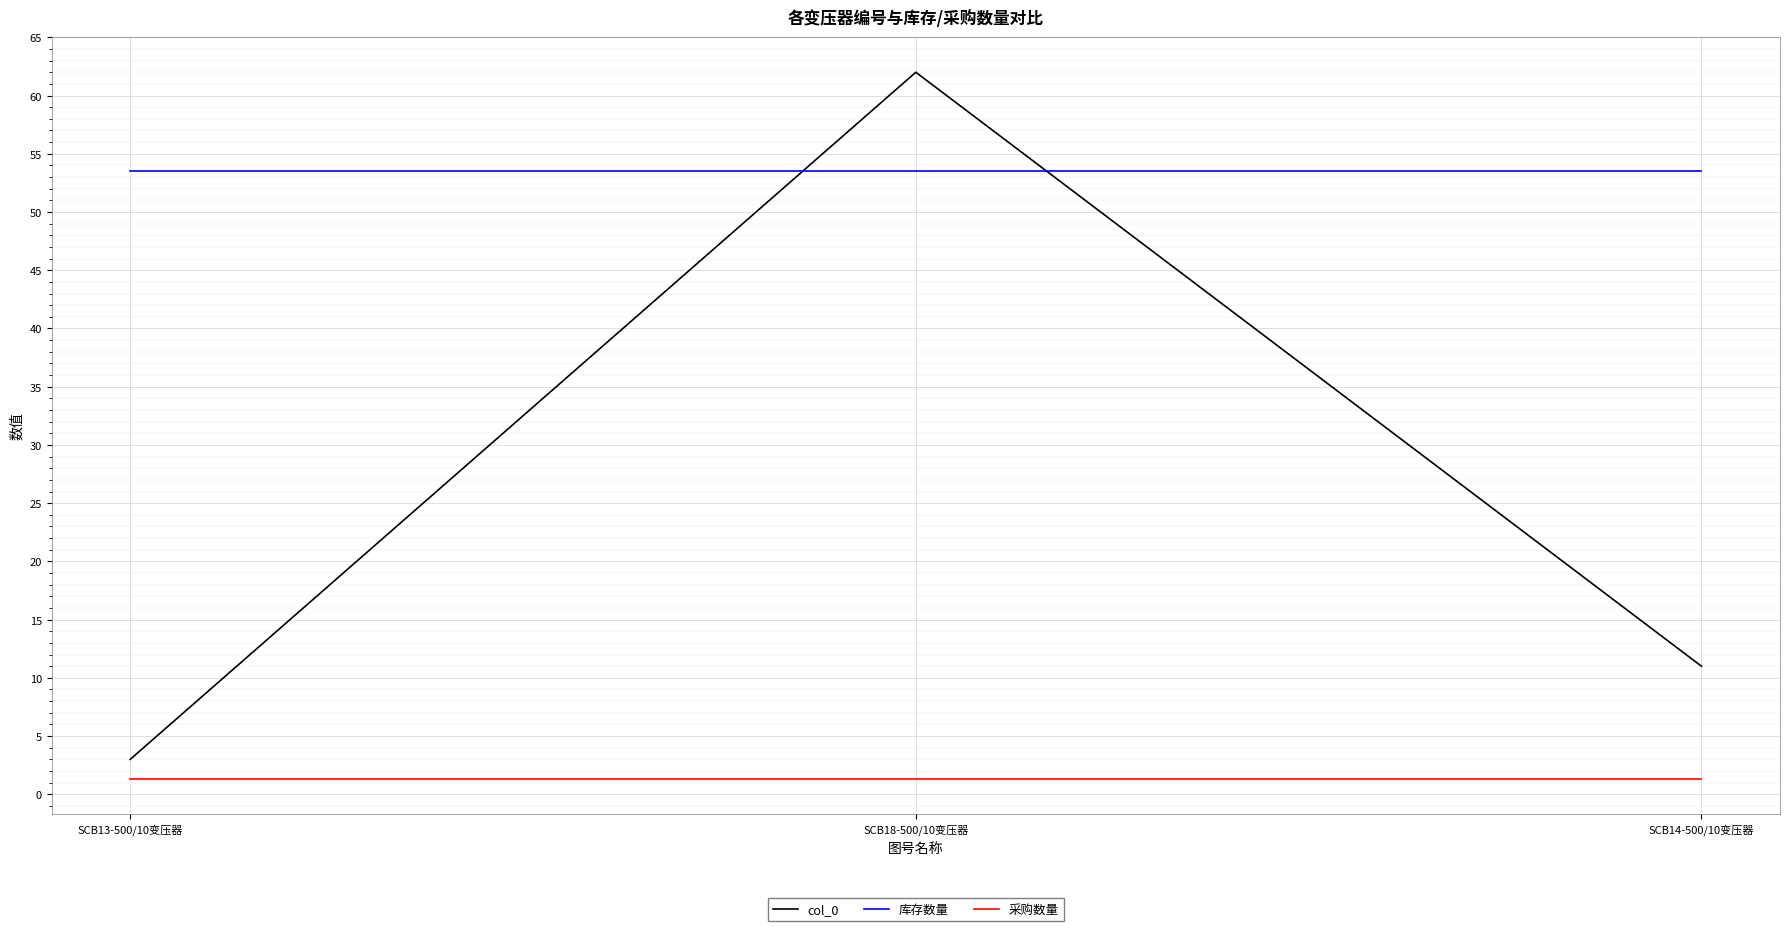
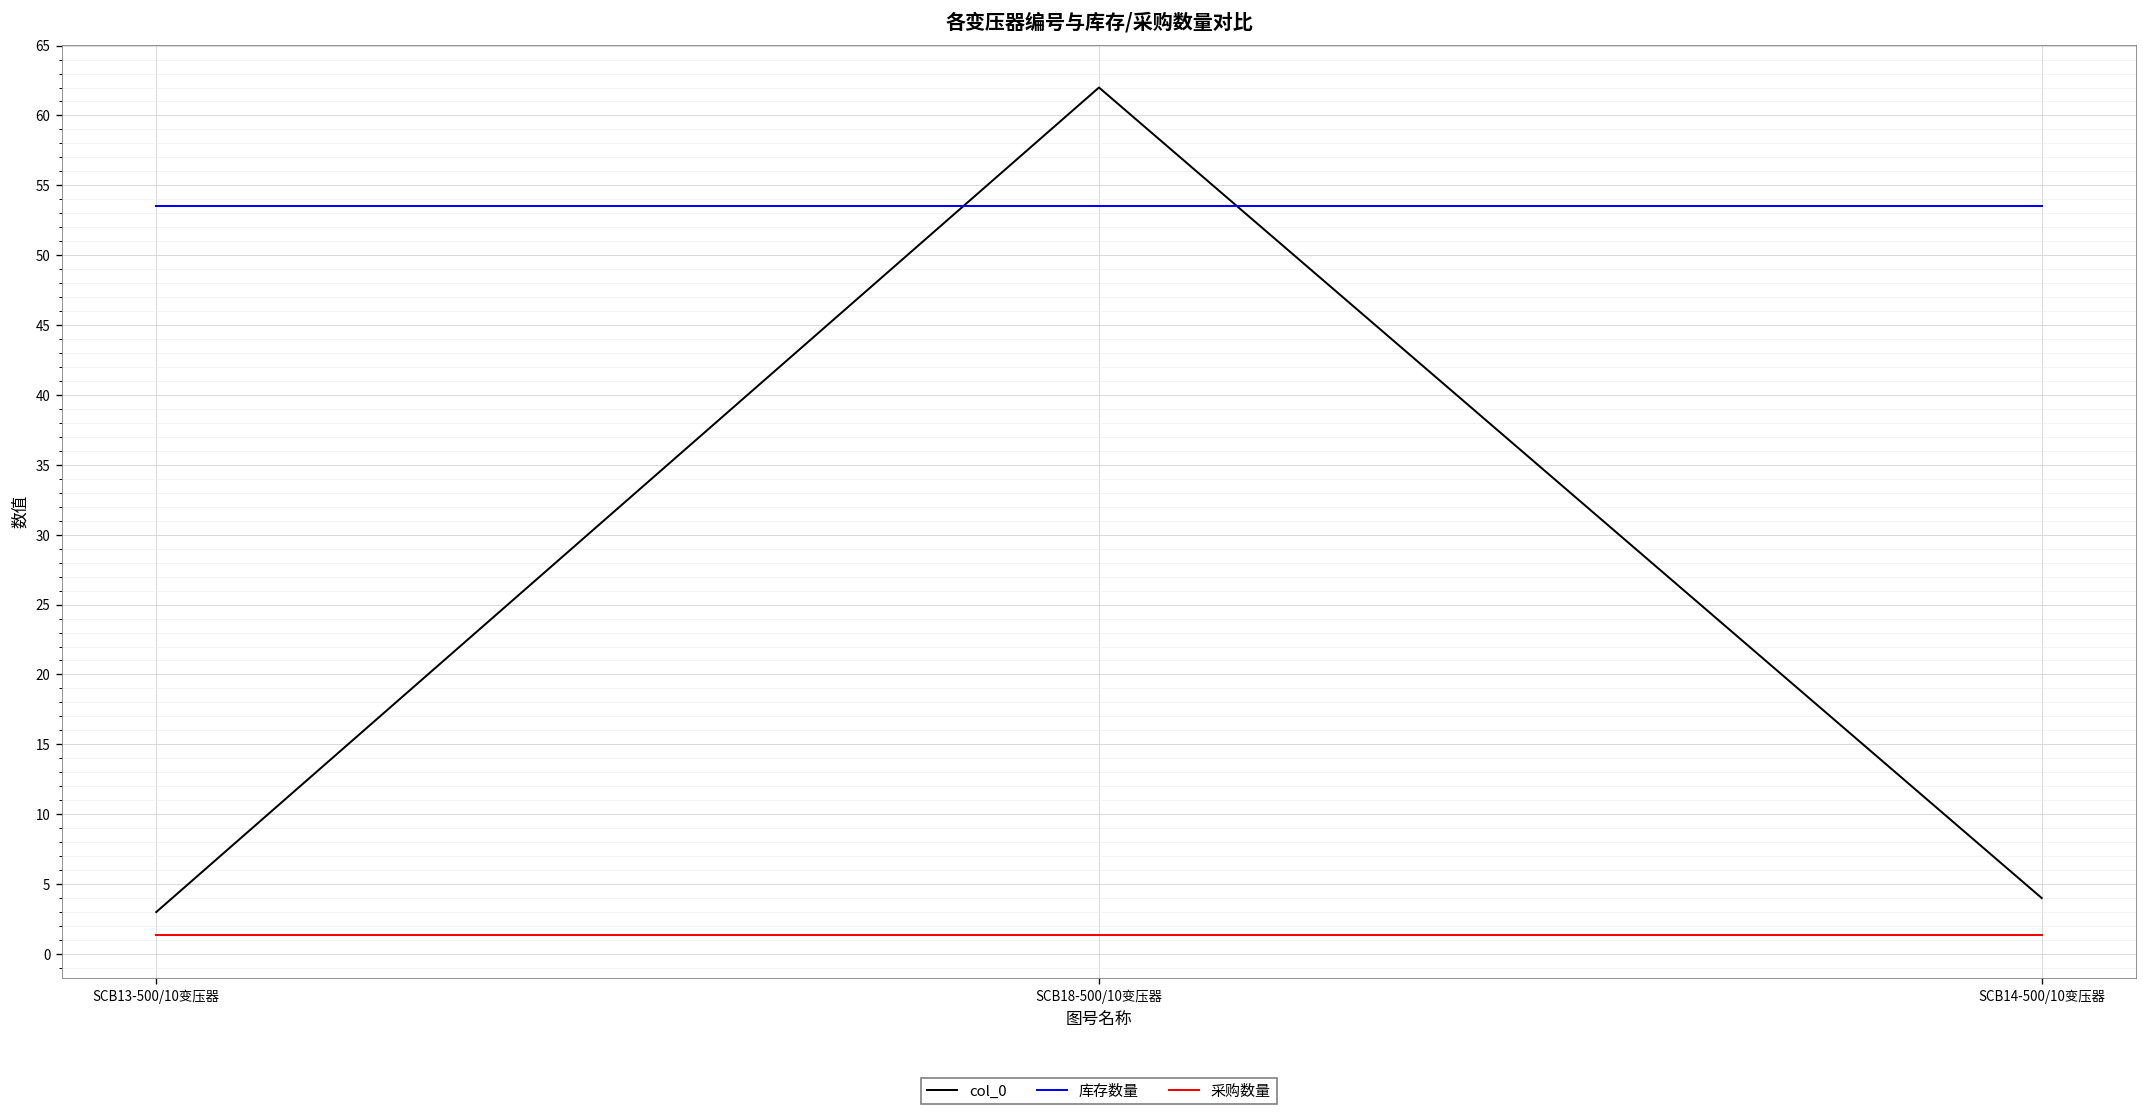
  {
    "col_0": {
      "SCB13-500/10变压器": 3,
      "SCB18-500/10变压器": 62,
-     "SCB14-500/10变压器": 11
+     "SCB14-500/10变压器": 4
    },
    "库存数量": {
      "SCB13-500/10变压器": 53.6,
      "SCB18-500/10变压器": 53.6,
      "SCB14-500/10变压器": 53.6
    },
    "采购数量": {
      "SCB13-500/10变压器": 1.3,
      "SCB18-500/10变压器": 1.3,
      "SCB14-500/10变压器": 1.3
    }
  }
